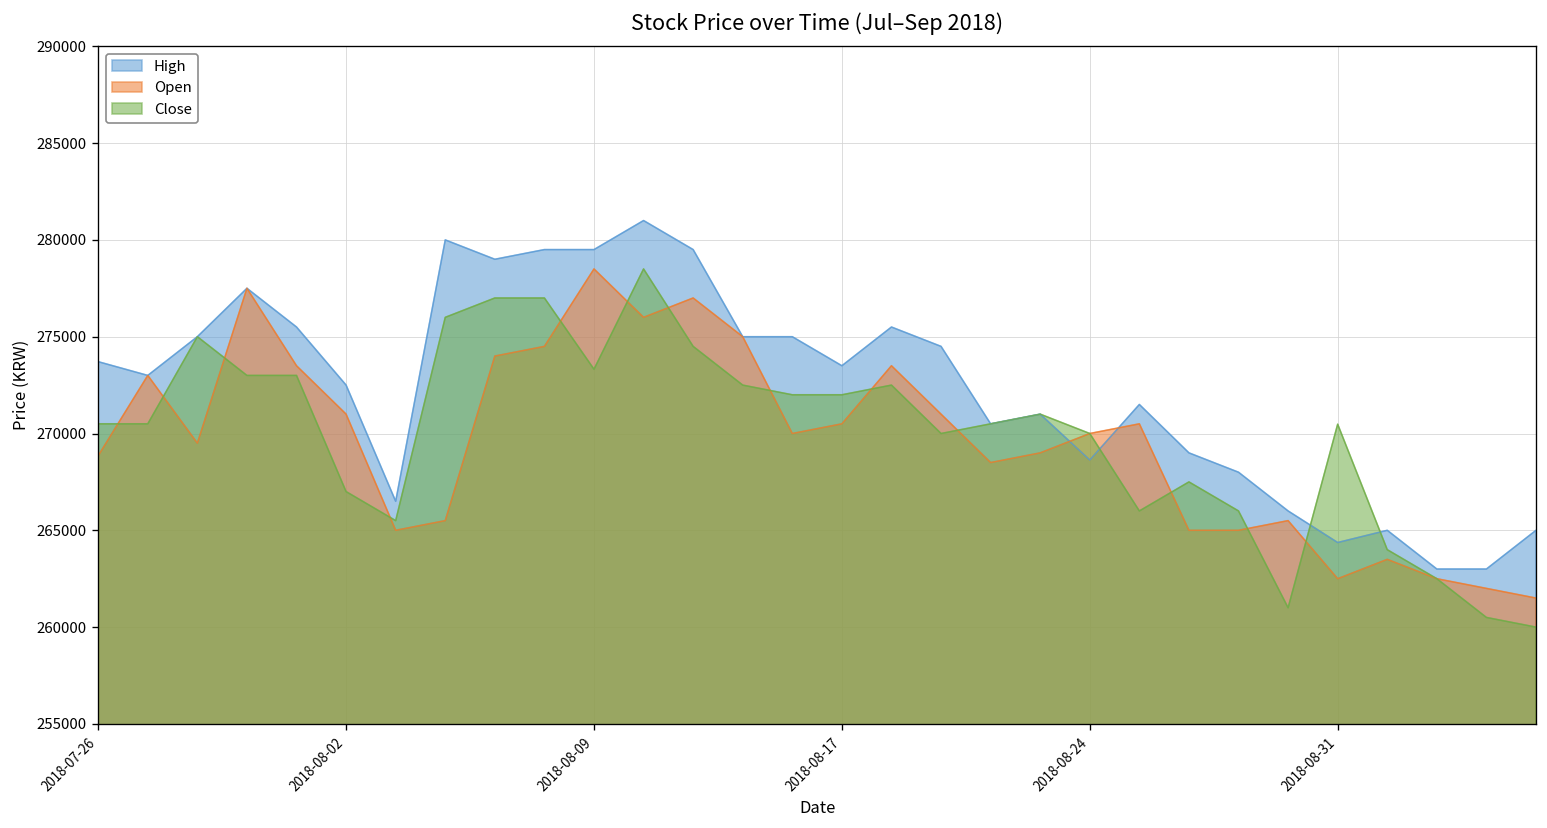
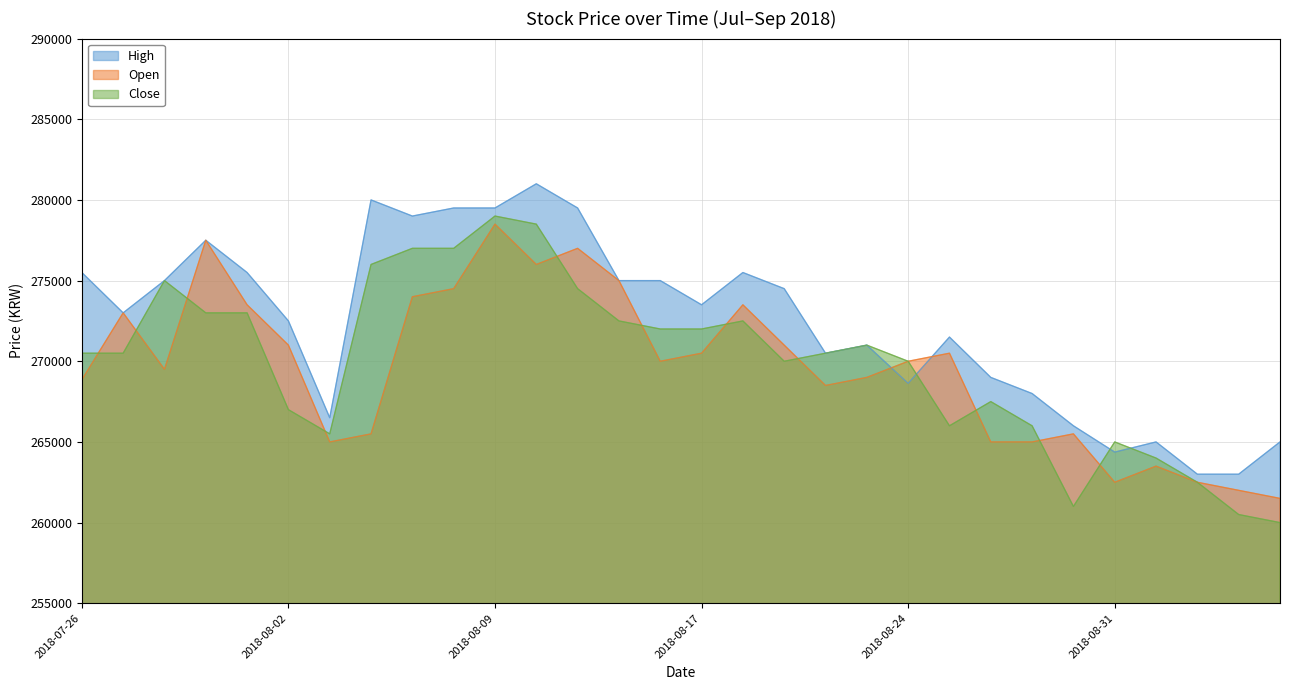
  {
    "High": {
-     "2018-07-26": 273700,
+     "2018-07-26": 275500,
      "2018-08-02": 272500,
      "2018-08-09": 279500,
      "2018-08-17": 273500,
      "2018-08-24": 268600,
      "2018-08-31": 264400
    },
    "Open": {
      "2018-07-26": 268900,
      "2018-08-02": 271000,
      "2018-08-09": 278500,
      "2018-08-17": 270500,
      "2018-08-31": 262500
    },
    "Close": {
      "2018-07-26": 270500,
      "2018-08-02": 267000,
-     "2018-08-09": 273300,
+     "2018-08-09": 279000,
      "2018-08-17": 272000,
-     "2018-08-31": 270500
+     "2018-08-31": 265000
    }
  }
